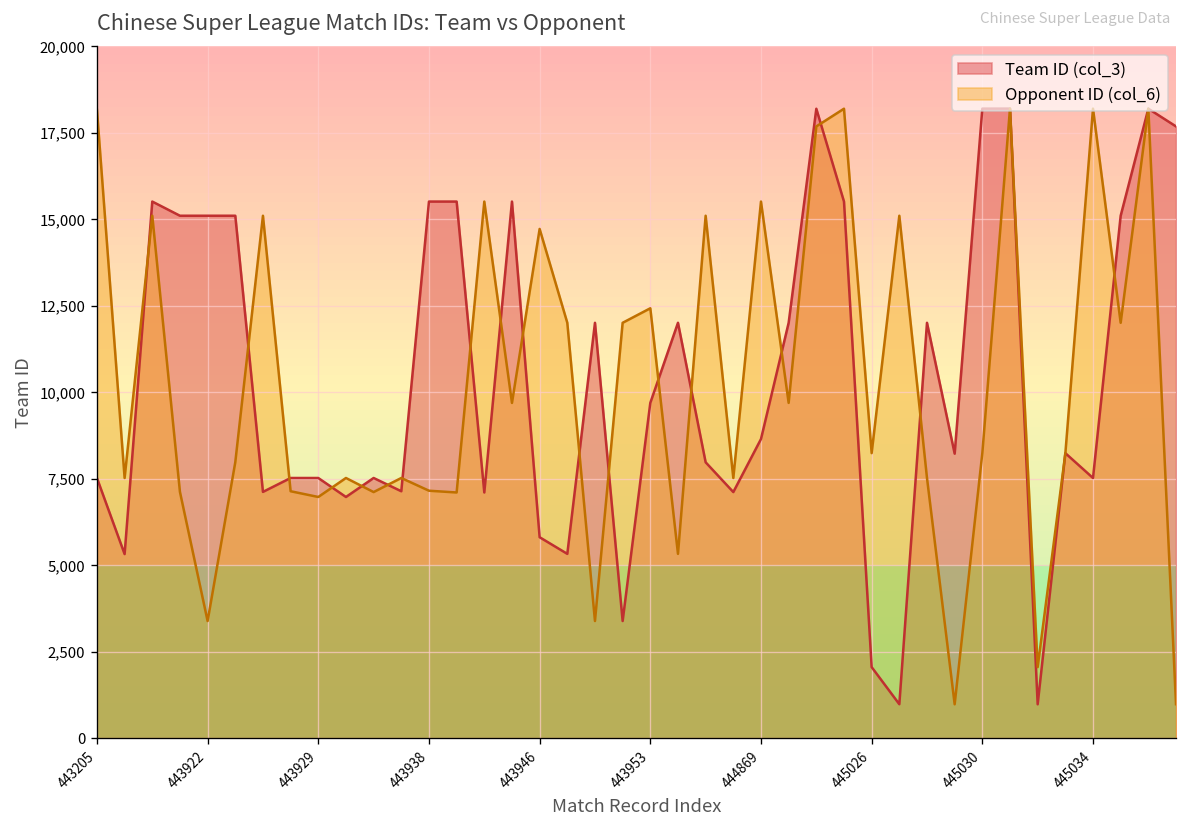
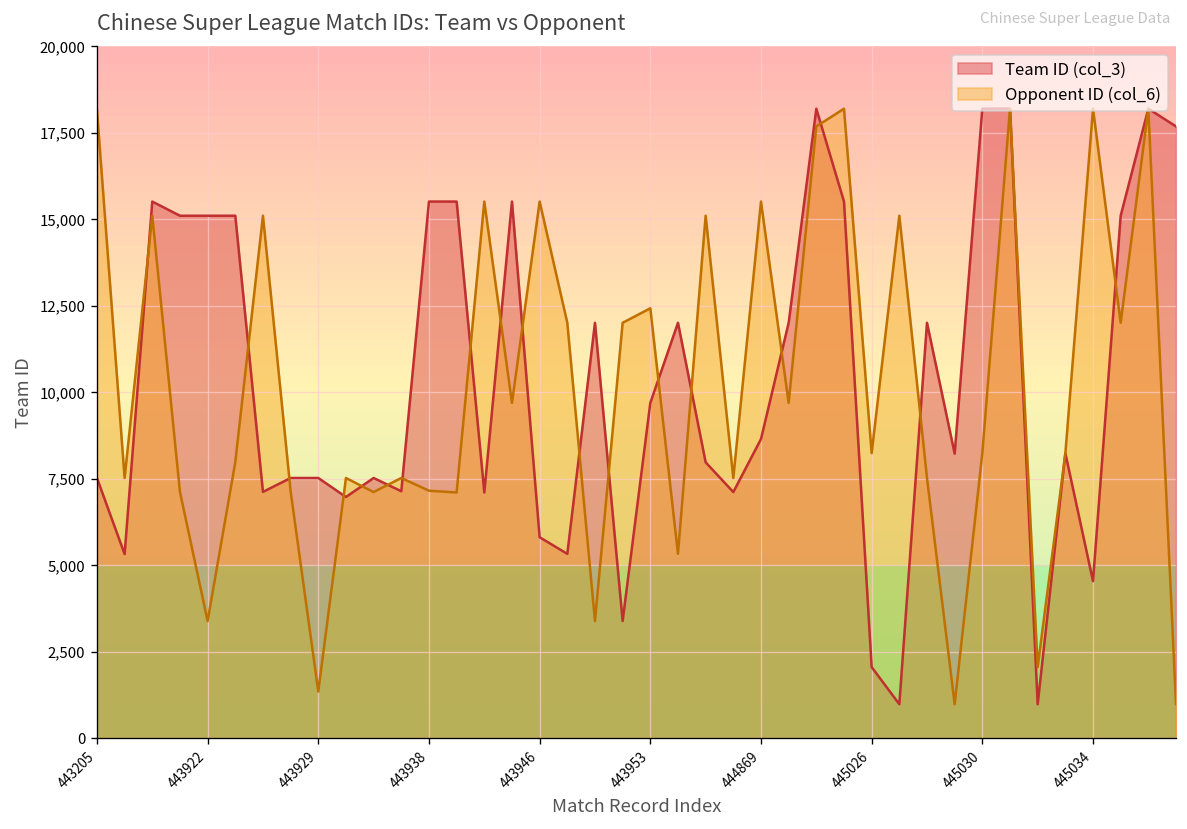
  {
    "Team ID (col_3)": {
      "443205": "7,500",
      "443922": "15,100",
      "443929": "7,500",
      "443938": "15,500",
      "443946": "5,800",
      "443953": "9,700",
      "444869": "8,600",
      "445026": "2,100",
-     "445034": "7,500"
+     "445034": "4,500"
    },
    "Opponent ID (col_6)": {
      "443205": "18,200",
      "443922": "3,400",
-     "443929": "7,000",
+     "443929": "1,300",
      "443938": "7,200",
-     "443946": "14,700",
+     "443946": "15,500",
      "443953": "12,400",
      "444869": "15,500",
      "445026": "8,200",
      "445030": "8,200"
    }
  }
